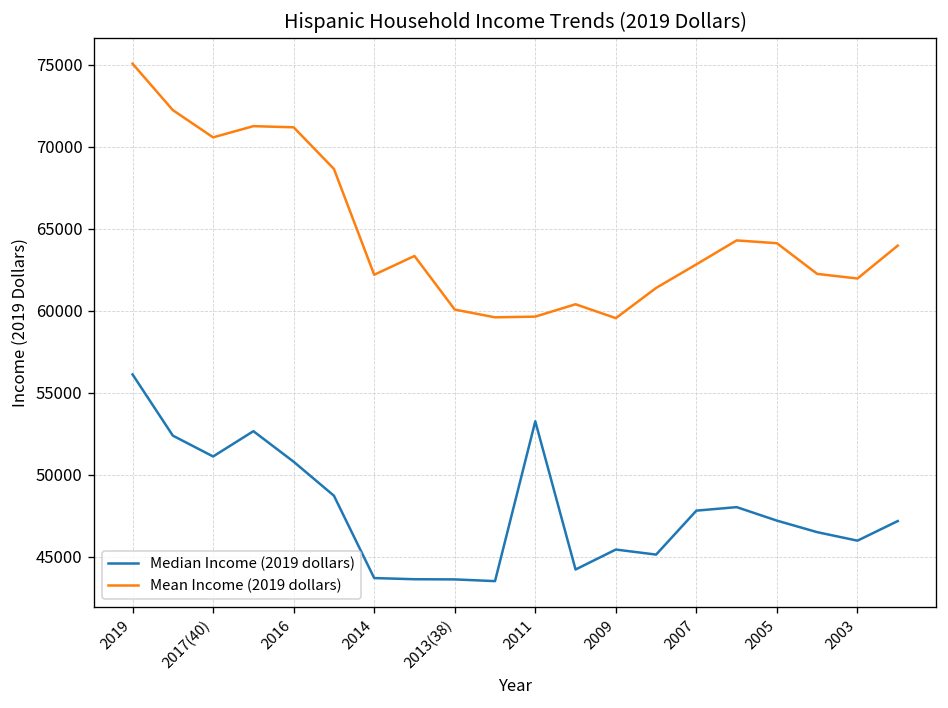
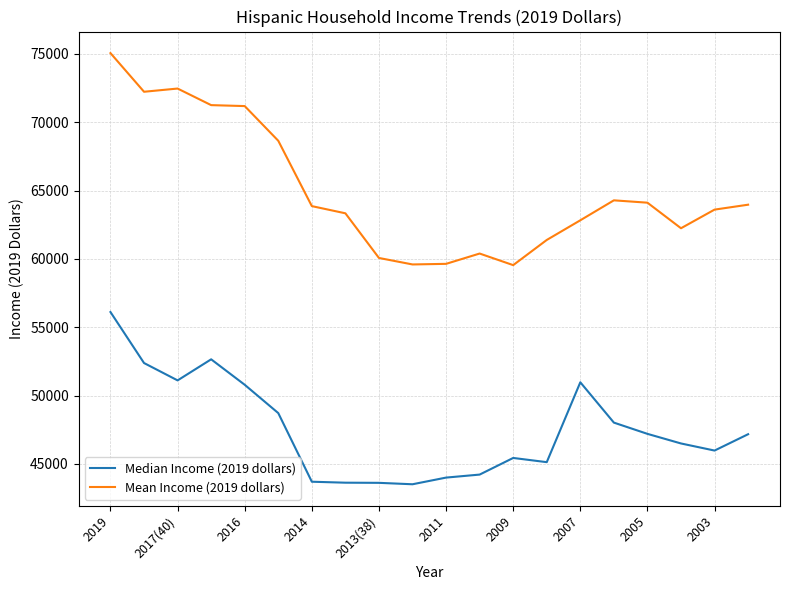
  {
    "Median Income (2019 dollars)": {
      "2019": 56100,
      "2017(40)": 51100,
      "2016": 50800,
      "2014": 43700,
      "2013(38)": 43600,
-     "2011": 53300,
+     "2011": 44000,
      "2009": 45400,
-     "2007": 47800,
+     "2007": 51000,
      "2005": 47200,
      "2003": 46000
    },
    "Mean Income (2019 dollars)": {
      "2019": 75100,
-     "2017(40)": 70600,
+     "2017(40)": 72500,
      "2016": 71200,
-     "2014": 62200,
+     "2014": 63900,
      "2013(38)": 60100,
      "2011": 59600,
      "2009": 59500,
      "2007": 62800,
      "2005": 64100,
-     "2003": 62000
+     "2003": 63600
    }
  }
